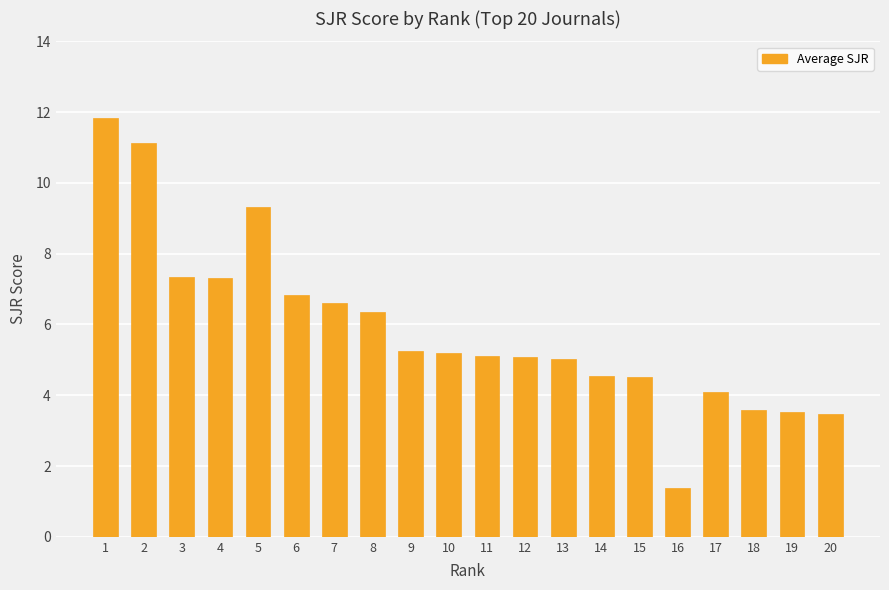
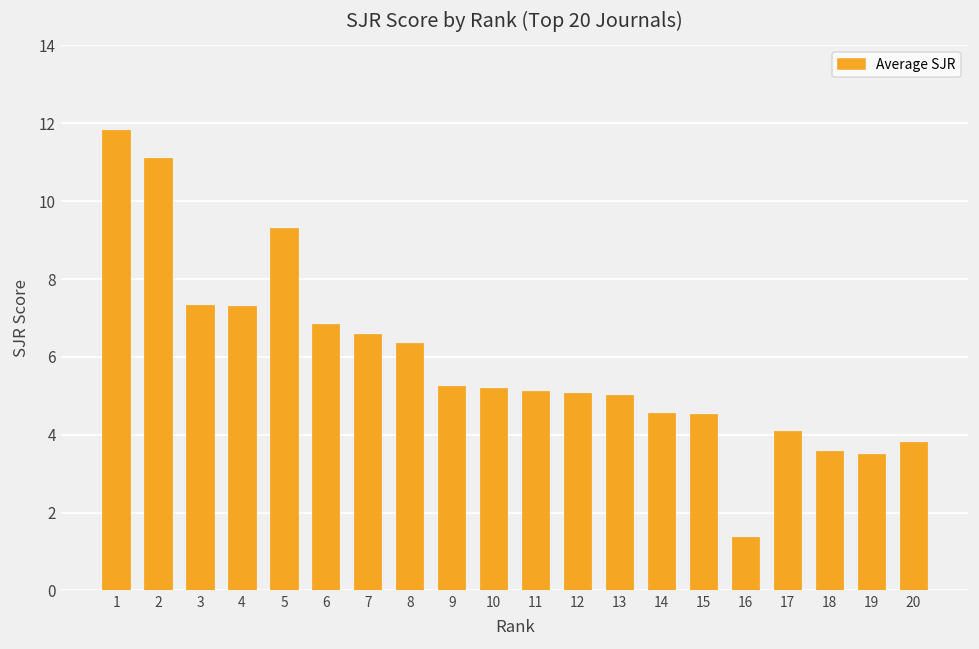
  {
    "1": 11.8,
    "2": 11.1,
    "3": 7.3,
    "4": 7.3,
    "5": 9.3,
    "6": 6.8,
    "7": 6.6,
    "8": 6.4,
    "9": 5.3,
    "10": 5.2,
    "11": 5.1,
    "12": 5.1,
    "13": 5.0,
    "14": 4.5,
    "15": 4.5,
    "16": 1.4,
    "17": 4.1,
    "18": 3.6,
    "19": 3.5,
-   "20": 3.5
+   "20": 3.8
  }
